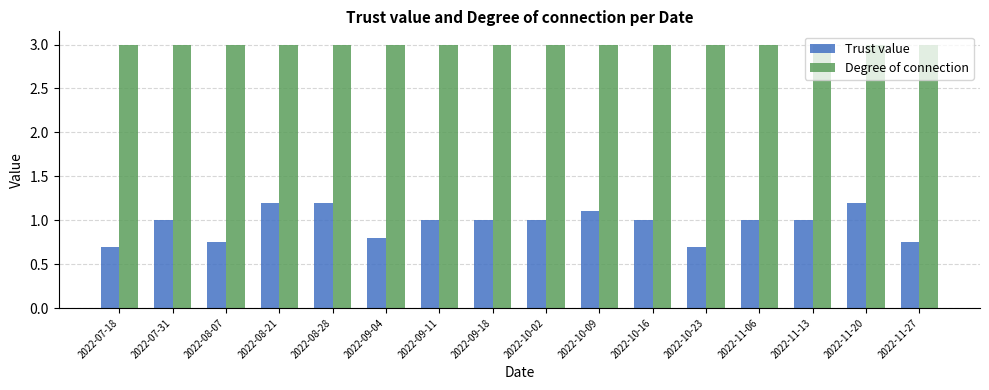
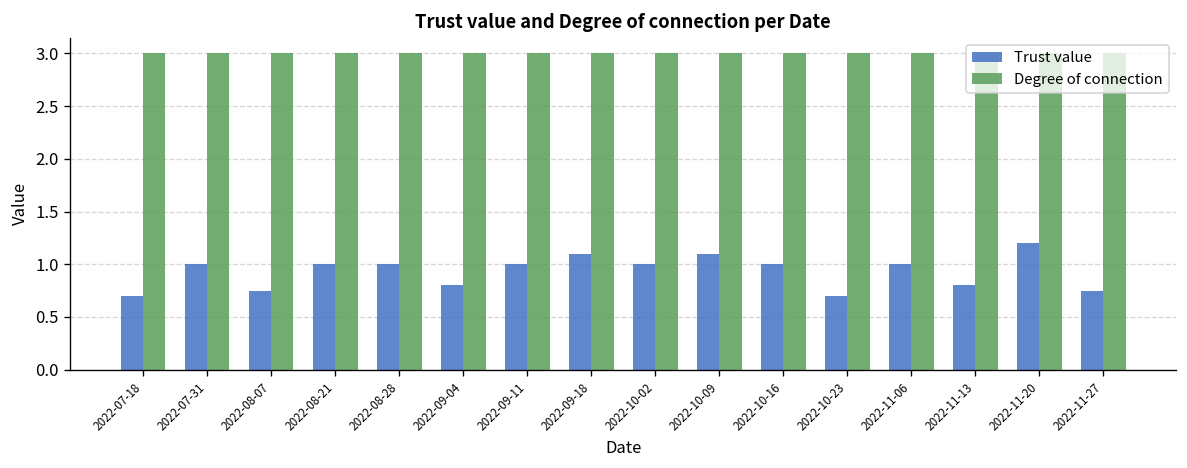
  {
    "Trust value": {
      "2022-07-18": 0.7,
      "2022-07-31": 1.0,
      "2022-08-07": 0.8,
-     "2022-08-21": 1.2,
-     "2022-08-28": 1.2,
+     "2022-08-21": 1.0,
+     "2022-08-28": 1.0,
      "2022-09-04": 0.8,
      "2022-09-11": 1.0,
-     "2022-09-18": 1.0,
+     "2022-09-18": 1.1,
      "2022-10-02": 1.0,
      "2022-10-09": 1.1,
      "2022-10-16": 1.0,
      "2022-10-23": 0.7,
      "2022-11-06": 1.0,
-     "2022-11-13": 1.0,
+     "2022-11-13": 0.8,
      "2022-11-20": 1.2,
      "2022-11-27": 0.8
    },
    "Degree of connection": {
      "2022-07-18": 3.0,
      "2022-07-31": 3.0,
      "2022-08-07": 3.0,
      "2022-08-21": 3.0,
      "2022-08-28": 3.0,
      "2022-09-04": 3.0,
      "2022-09-11": 3.0,
      "2022-09-18": 3.0,
      "2022-10-02": 3.0,
      "2022-10-09": 3.0,
      "2022-10-16": 3.0,
      "2022-10-23": 3.0,
      "2022-11-06": 3.0
    }
  }
